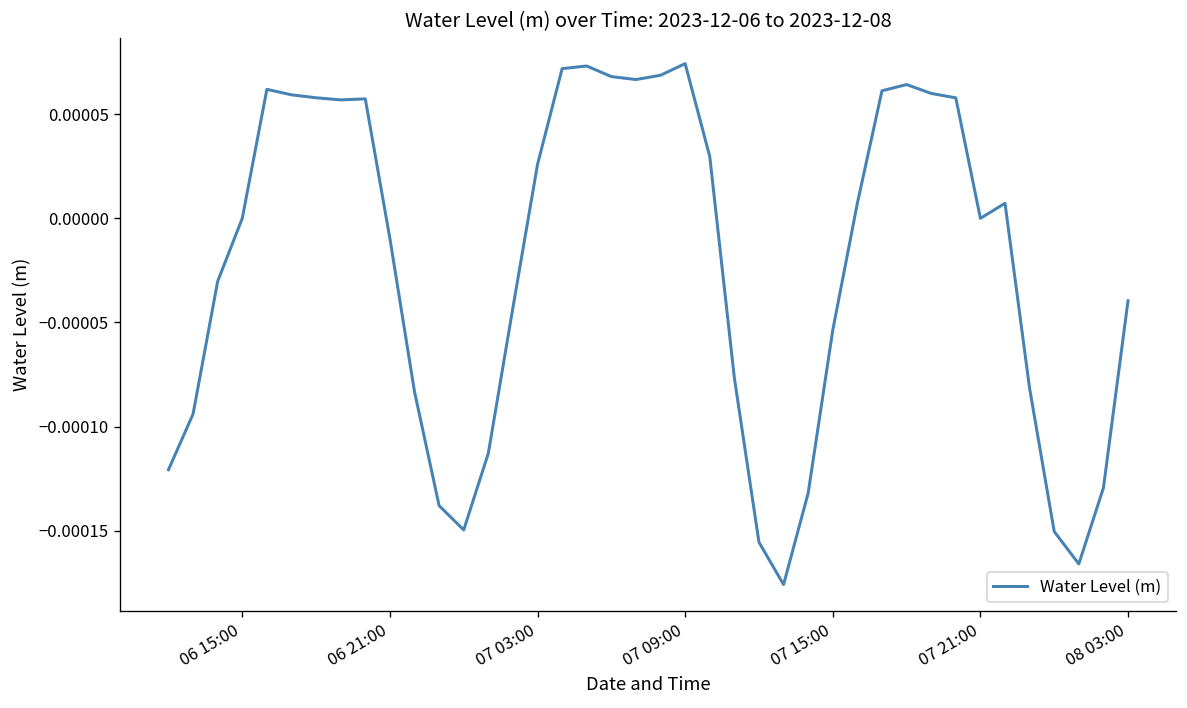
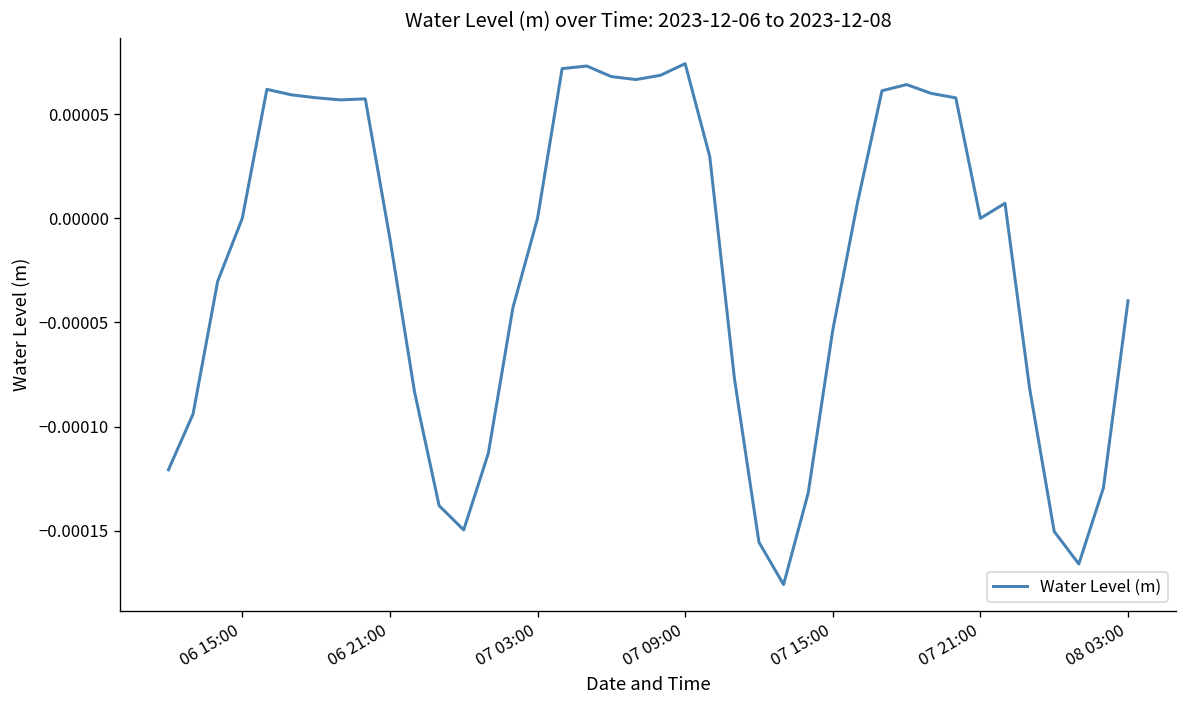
  {
    "06 15:00": 0.00000,
    "06 21:00": -0.00001,
-   "07 03:00": 0.00003,
+   "07 03:00": 0.00000,
    "07 09:00": 0.000074,
    "07 15:00": -0.000054,
    "07 21:00": 0.00000,
    "08 03:00": -0.00004
  }
